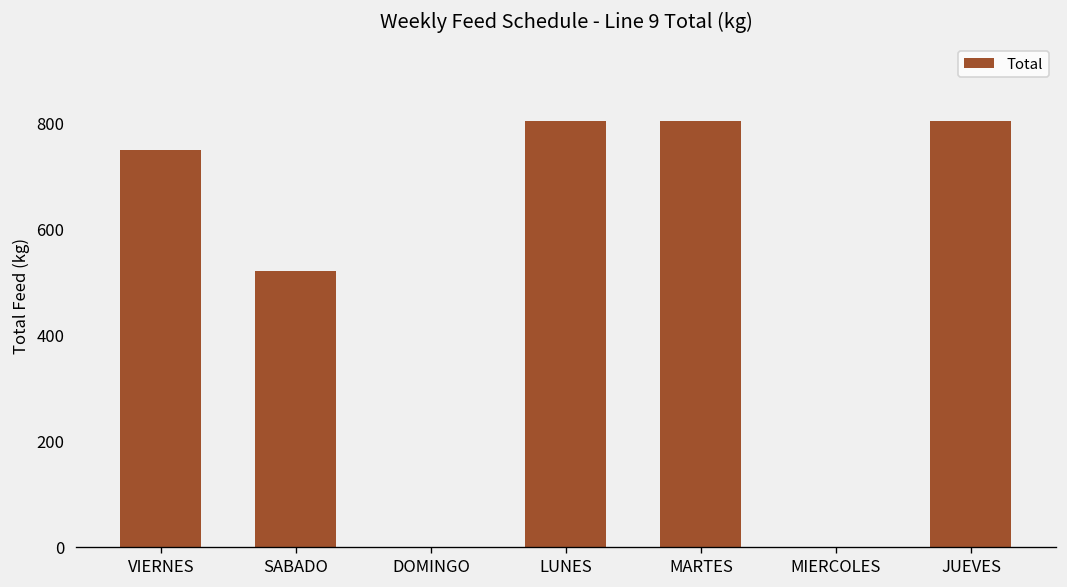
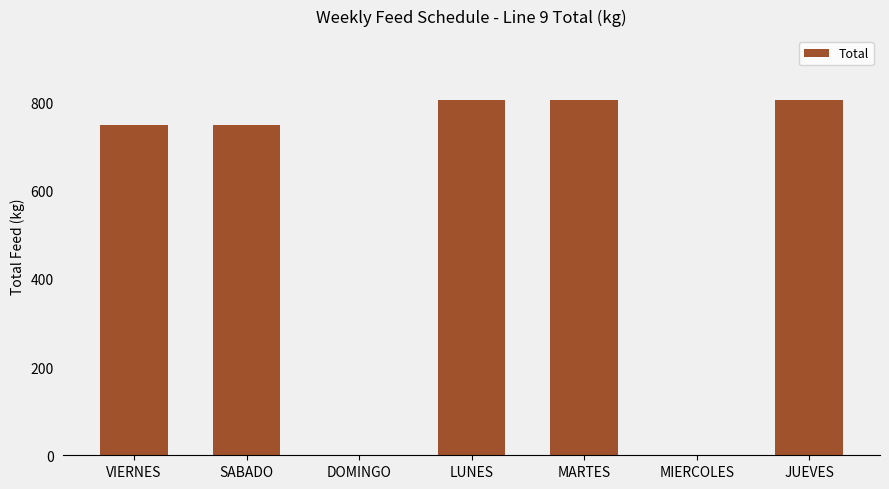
  {
    "VIERNES": 750,
-   "SABADO": 520,
+   "SABADO": 750,
    "DOMINGO": 0,
    "LUNES": 800,
    "MARTES": 800,
    "MIERCOLES": 0,
    "JUEVES": 800
  }
